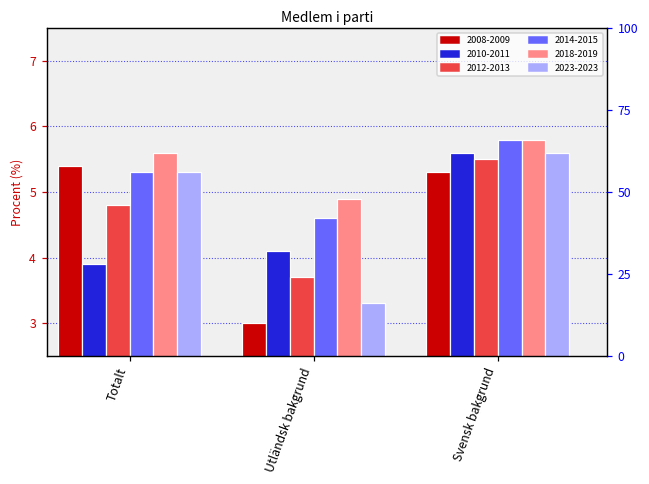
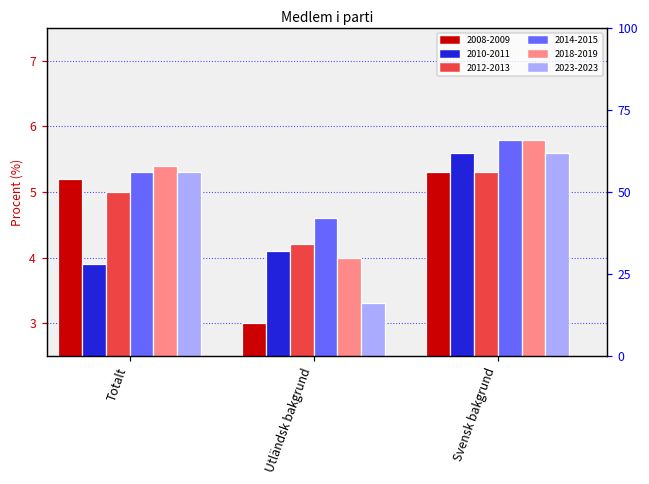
  {
    "2008-2009": {
-     "Totalt": 5.4,
+     "Totalt": 5.2,
      "Utländsk bakgrund": 3.0,
      "Svensk bakgrund": 5.3
    },
    "2010-2011": {
      "Totalt": 3.9,
      "Utländsk bakgrund": 4.1,
      "Svensk bakgrund": 5.6
    },
    "2012-2013": {
-     "Totalt": 4.8,
-     "Utländsk bakgrund": 3.7,
-     "Svensk bakgrund": 5.5
+     "Totalt": 5.0,
+     "Utländsk bakgrund": 4.2,
+     "Svensk bakgrund": 5.3
    },
    "2014-2015": {
      "Totalt": 5.3,
      "Utländsk bakgrund": 4.6,
      "Svensk bakgrund": 5.8
    },
    "2018-2019": {
-     "Totalt": 5.6,
-     "Utländsk bakgrund": 4.9,
+     "Totalt": 5.4,
+     "Utländsk bakgrund": 4.0,
      "Svensk bakgrund": 5.8
    },
    "2023-2023": {
      "Totalt": 5.3,
      "Utländsk bakgrund": 3.3,
      "Svensk bakgrund": 5.6
    }
  }
